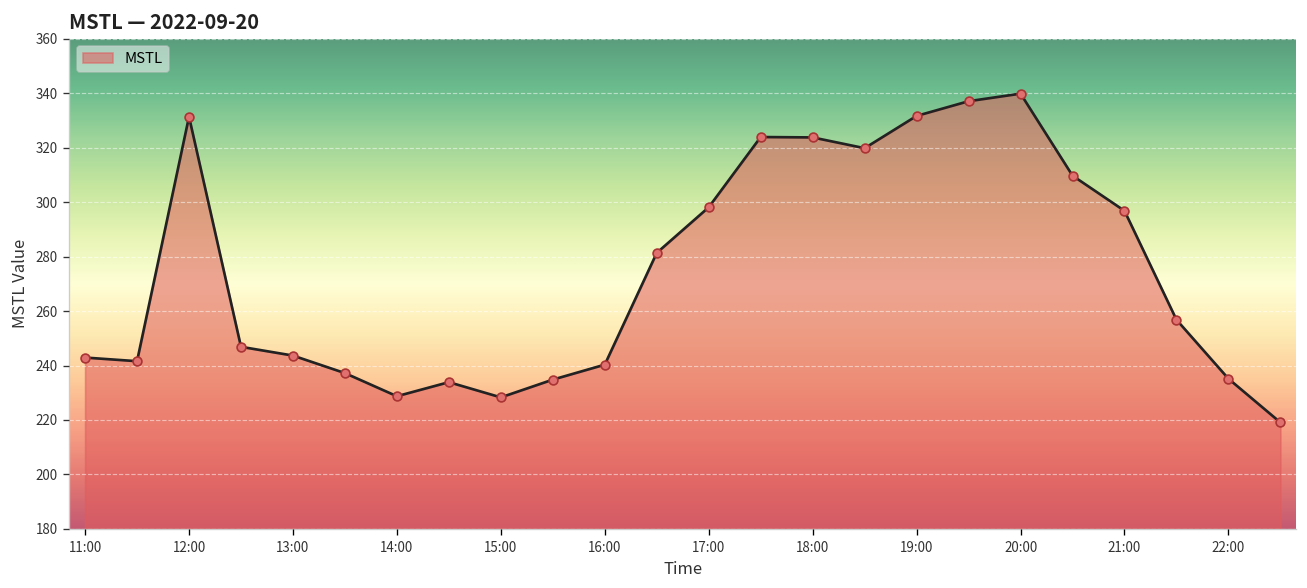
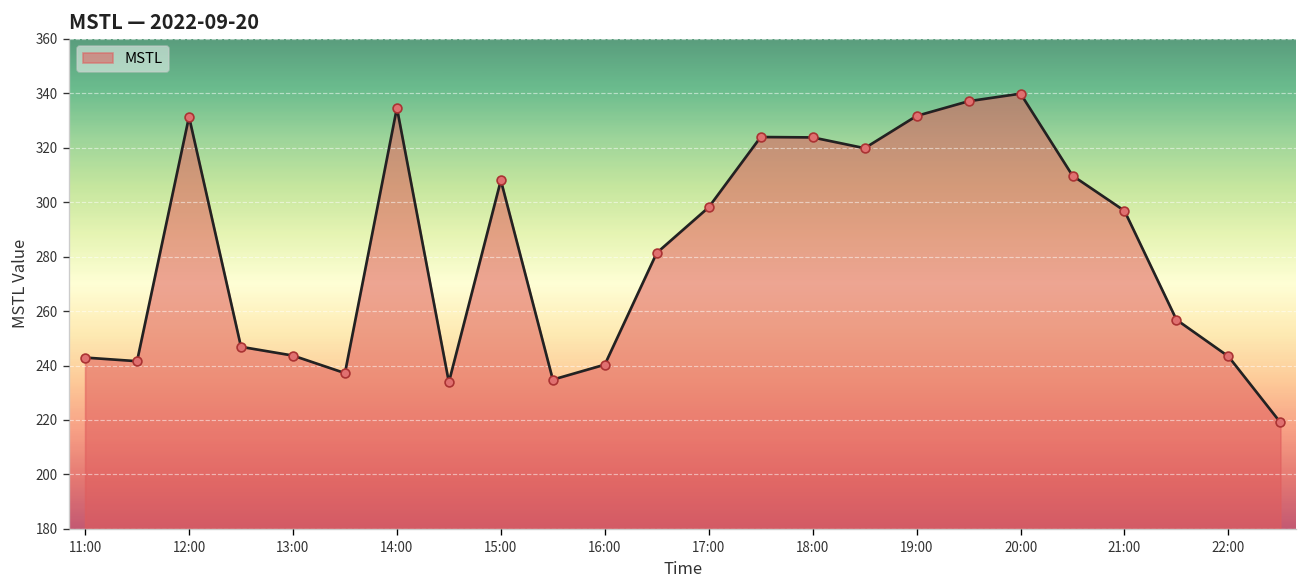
  {
    "11:00": 243,
    "12:00": 331,
    "13:00": 244,
-   "14:00": 229,
-   "15:00": 228,
+   "14:00": 335,
+   "15:00": 308,
    "16:00": 240,
    "17:00": 298,
    "18:00": 324,
    "19:00": 332,
    "20:00": 340,
    "21:00": 297,
-   "22:00": 235
+   "22:00": 243
  }
